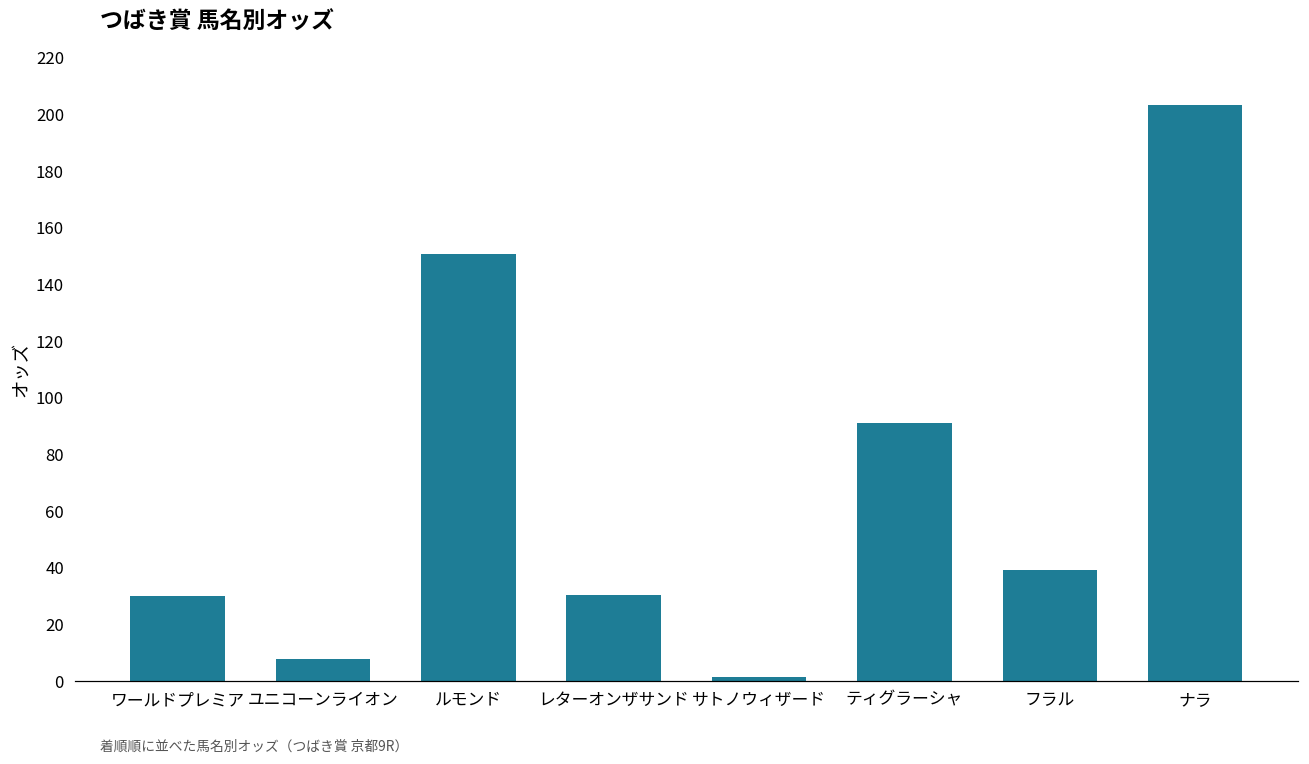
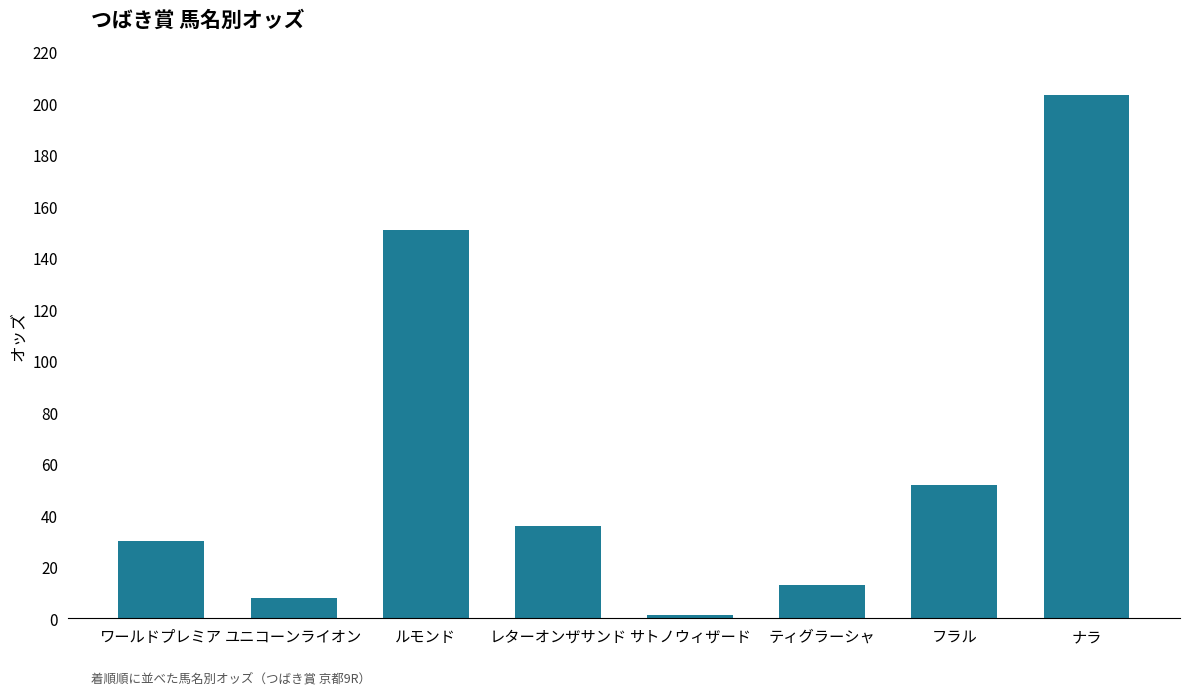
  {
    "ワールドプレミア": 30,
    "ユニコーンライオン": 8,
    "ルモンド": 151,
-   "レターオンザサンド": 30,
+   "レターオンザサンド": 36,
    "サトノウィザード": 1,
-   "ティグラーシャ": 91,
-   "フラル": 39,
+   "ティグラーシャ": 13,
+   "フラル": 52,
    "ナラ": 203
  }
